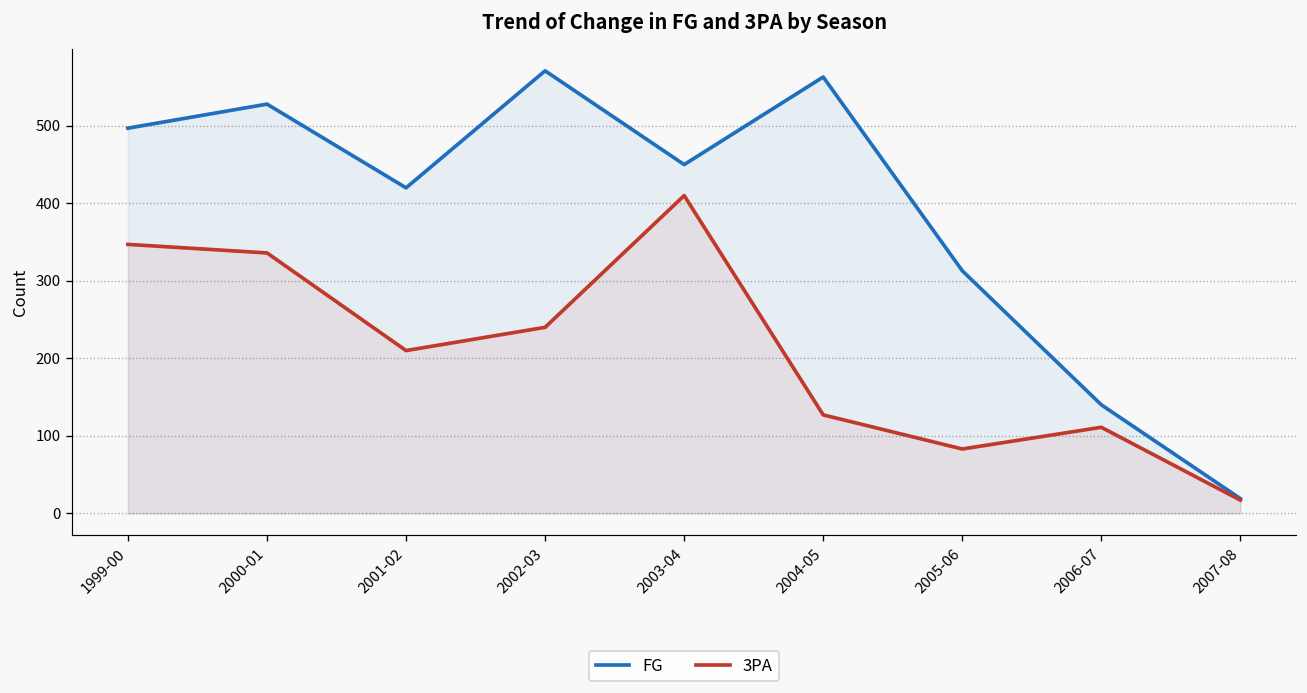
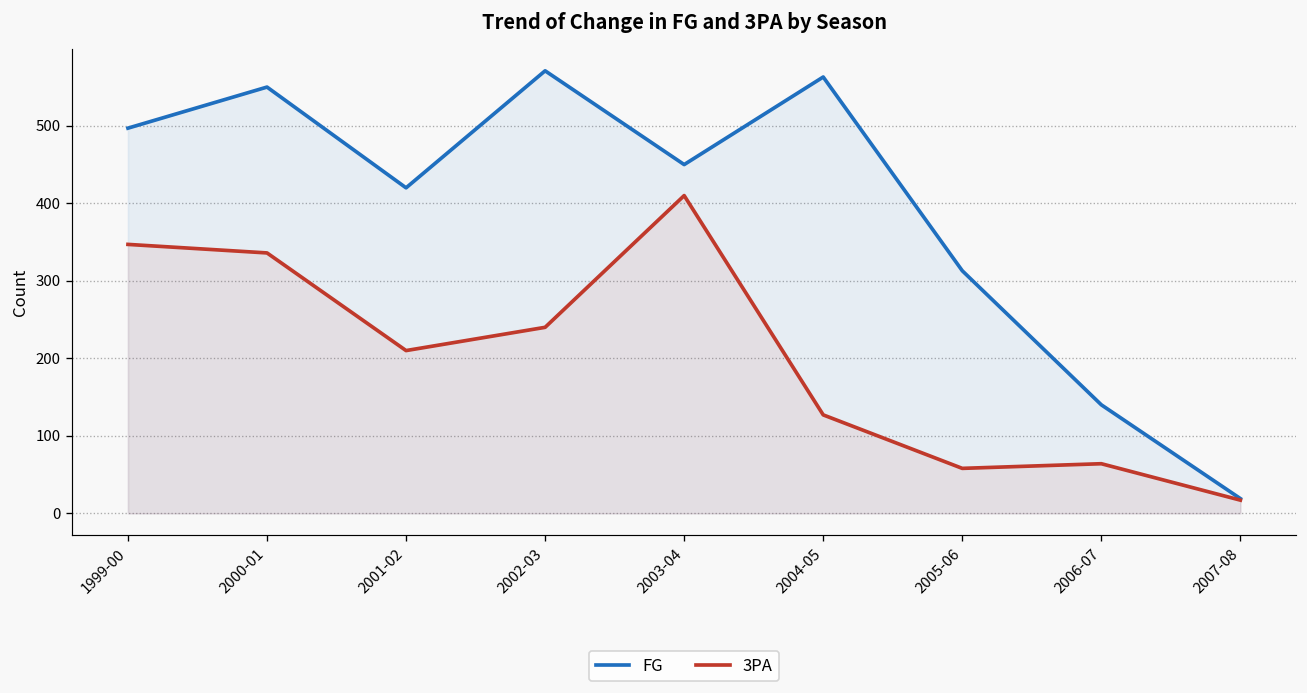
  {
    "FG": {
      "1999-00": 500,
-     "2000-01": 530,
+     "2000-01": 550,
      "2001-02": 420,
      "2002-03": 570,
      "2003-04": 450,
      "2004-05": 560,
      "2005-06": 310,
      "2006-07": 140
    },
    "3PA": {
      "1999-00": 350,
      "2000-01": 340,
      "2001-02": 210,
      "2002-03": 240,
      "2003-04": 410,
      "2004-05": 130,
-     "2005-06": 80,
-     "2006-07": 110
+     "2005-06": 60,
+     "2006-07": 60
    }
  }
